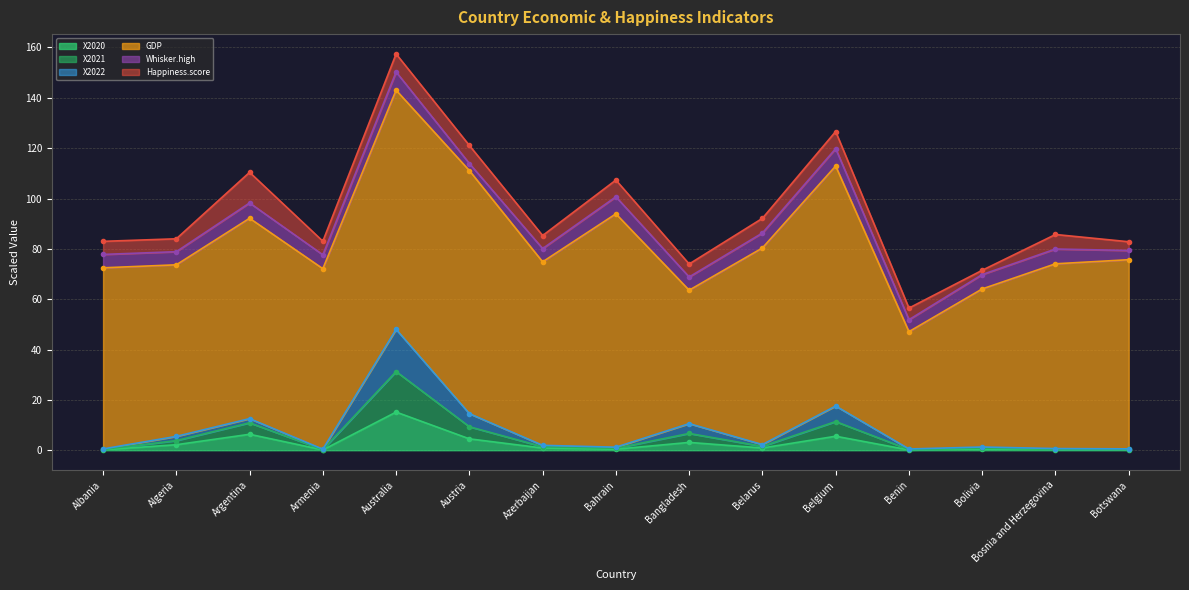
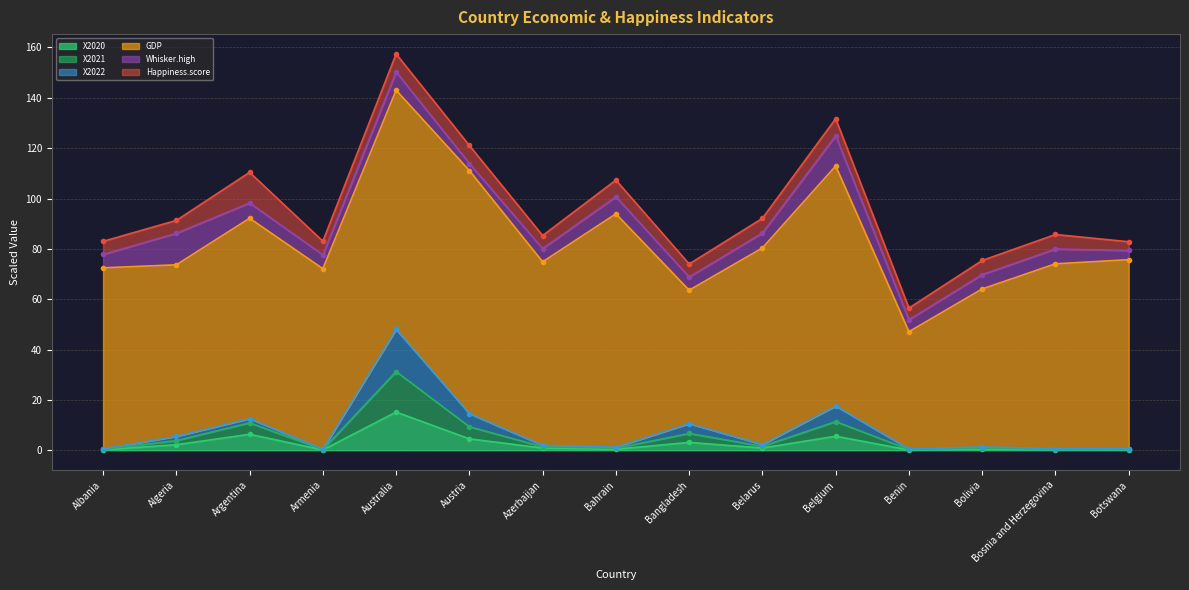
  {
    "X2022": {
      "Algeria": 2,
      "Argentina": 2,
      "Australia": 17,
      "Austria": 5,
      "Bangladesh": 4,
      "Belgium": 6
    },
    "GDP": {
      "Albania": 72,
      "Algeria": 68,
      "Argentina": 80,
      "Armenia": 72,
      "Australia": 95,
      "Austria": 97,
      "Azerbaijan": 73,
      "Bahrain": 93,
      "Bangladesh": 53,
      "Belarus": 78,
      "Belgium": 95,
      "Benin": 47,
      "Bolivia": 63,
      "Bosnia and Herzegovina": 73,
      "Botswana": 75
    },
    "Whisker.high": {
      "Albania": 5,
-     "Algeria": 5,
+     "Algeria": 13,
      "Argentina": 6,
      "Armenia": 6,
      "Australia": 7,
      "Austria": 3,
      "Azerbaijan": 5,
      "Bahrain": 7,
      "Bangladesh": 5,
      "Belarus": 6,
-     "Belgium": 7,
+     "Belgium": 12,
      "Benin": 5,
      "Bolivia": 6,
      "Bosnia and Herzegovina": 6,
      "Botswana": 4
    },
    "Happiness.score": {
      "Albania": 5,
      "Algeria": 5,
      "Argentina": 12,
      "Armenia": 5,
      "Australia": 7,
      "Austria": 7,
      "Azerbaijan": 5,
      "Bahrain": 7,
      "Bangladesh": 5,
      "Belarus": 6,
      "Belgium": 7,
      "Benin": 5,
-     "Bolivia": 2,
+     "Bolivia": 6,
      "Bosnia and Herzegovina": 6,
      "Botswana": 3
    }
  }
